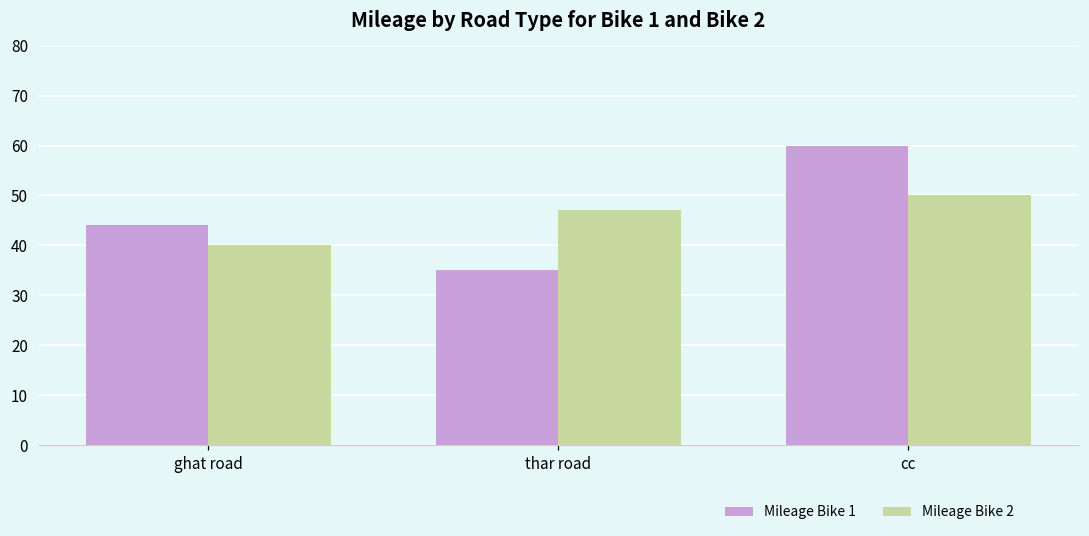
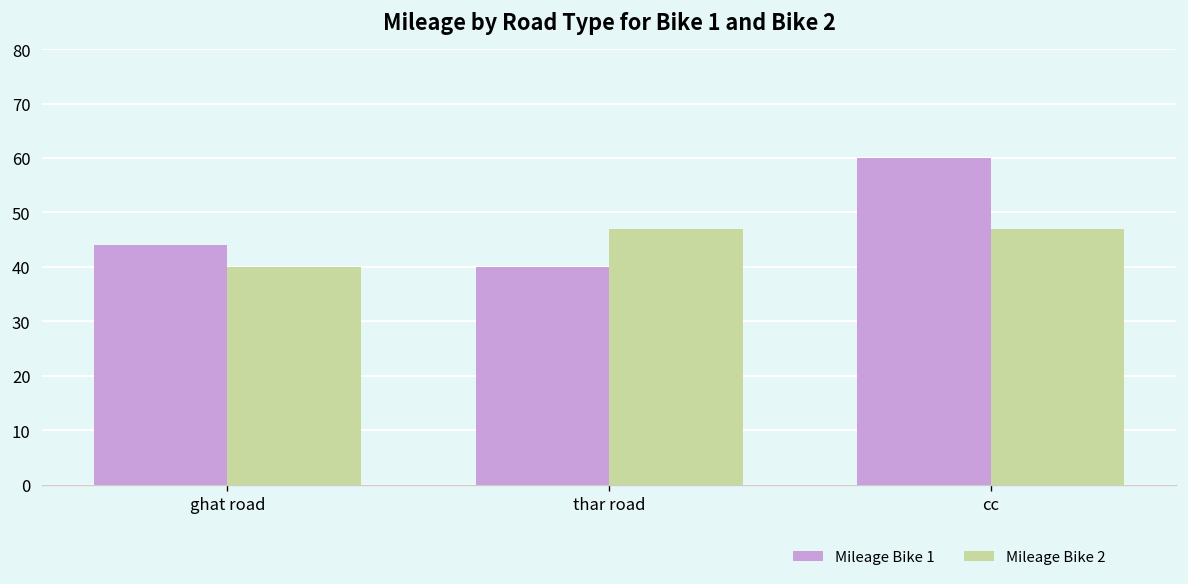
  {
    "Mileage Bike 1": {
      "ghat road": 44,
-     "thar road": 35,
+     "thar road": 40,
      "cc": 60
    },
    "Mileage Bike 2": {
      "ghat road": 40,
      "thar road": 47,
-     "cc": 50
+     "cc": 47
    }
  }
